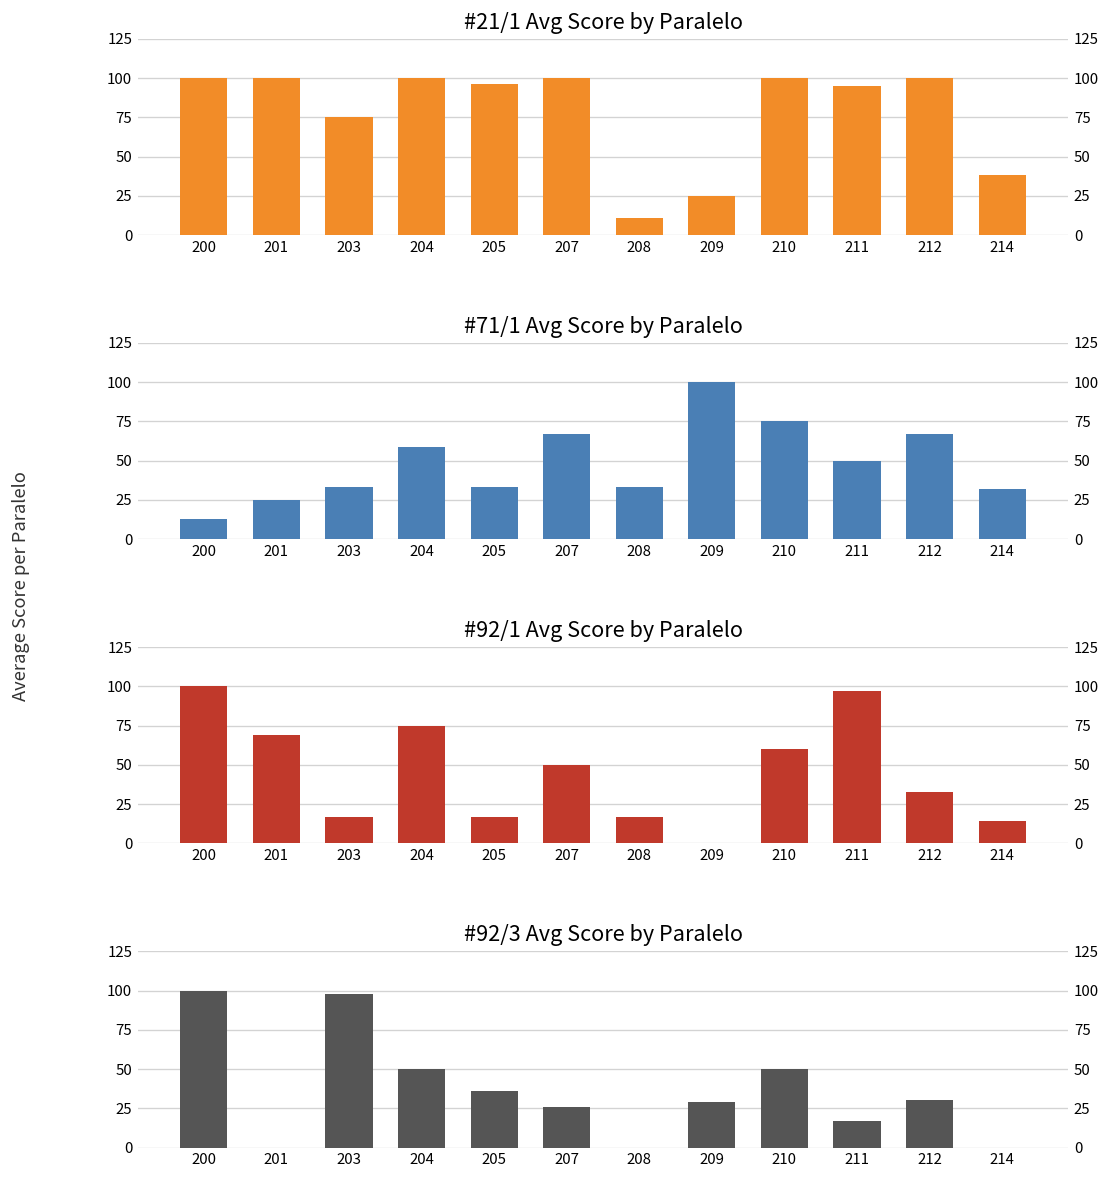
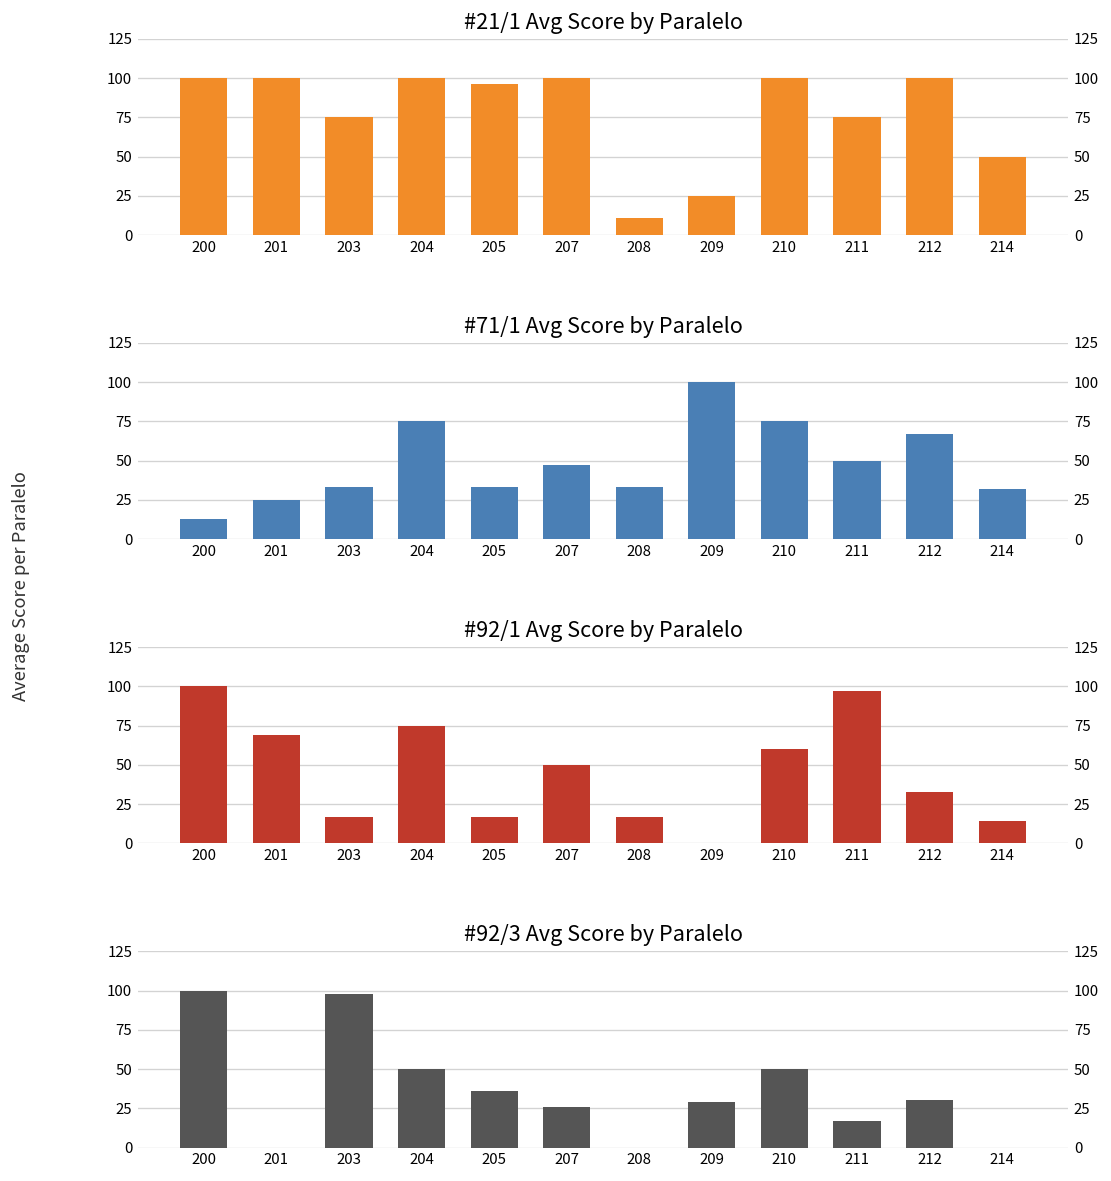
  {
    "#21/1 Avg Score by Paralelo": {
      "200": 100,
      "201": 100,
      "203": 75,
      "204": 100,
      "205": 96,
      "207": 100,
      "208": 11,
      "209": 25,
      "210": 100,
-     "211": 95,
+     "211": 75,
      "212": 100,
-     "214": 38
+     "214": 50
    },
    "#71/1 Avg Score by Paralelo": {
      "200": 13,
      "201": 25,
      "203": 33,
-     "204": 59,
+     "204": 75,
      "205": 33,
-     "207": 67,
+     "207": 47,
      "208": 33,
      "209": 100,
      "210": 75,
      "211": 50,
      "212": 67,
      "214": 32
    },
    "#92/1 Avg Score by Paralelo": {
      "200": 100,
      "201": 69,
      "203": 17,
      "204": 75,
      "205": 17,
      "207": 50,
      "208": 17,
      "209": 0,
      "210": 60,
      "211": 97,
      "212": 33,
      "214": 14
    },
    "#92/3 Avg Score by Paralelo": {
      "200": 100,
      "201": 0,
      "203": 98,
      "204": 50,
      "205": 36,
      "207": 26,
      "208": 0,
      "209": 29,
      "210": 50,
      "211": 17,
      "212": 30,
      "214": 0
    }
  }
